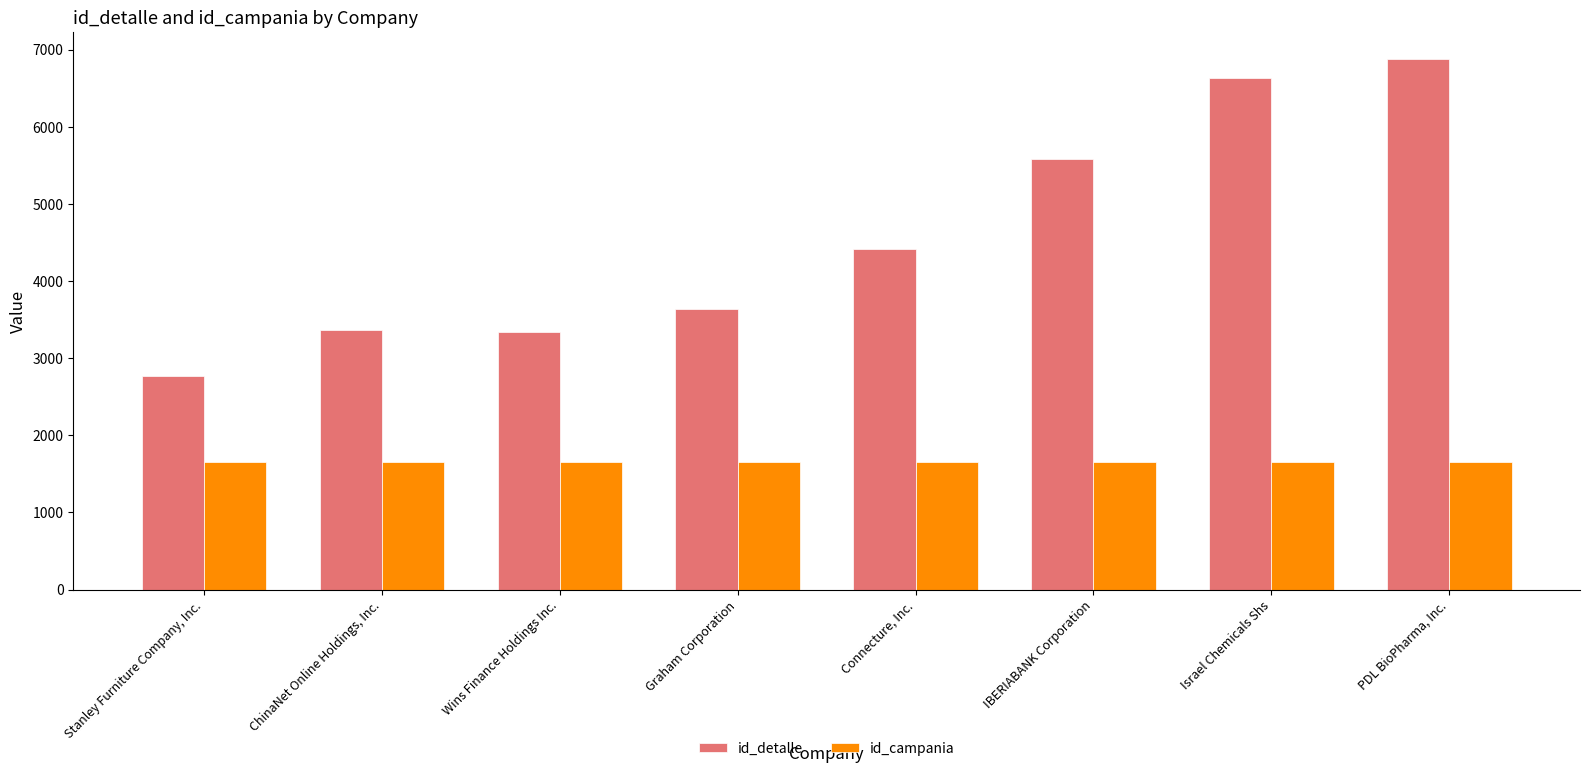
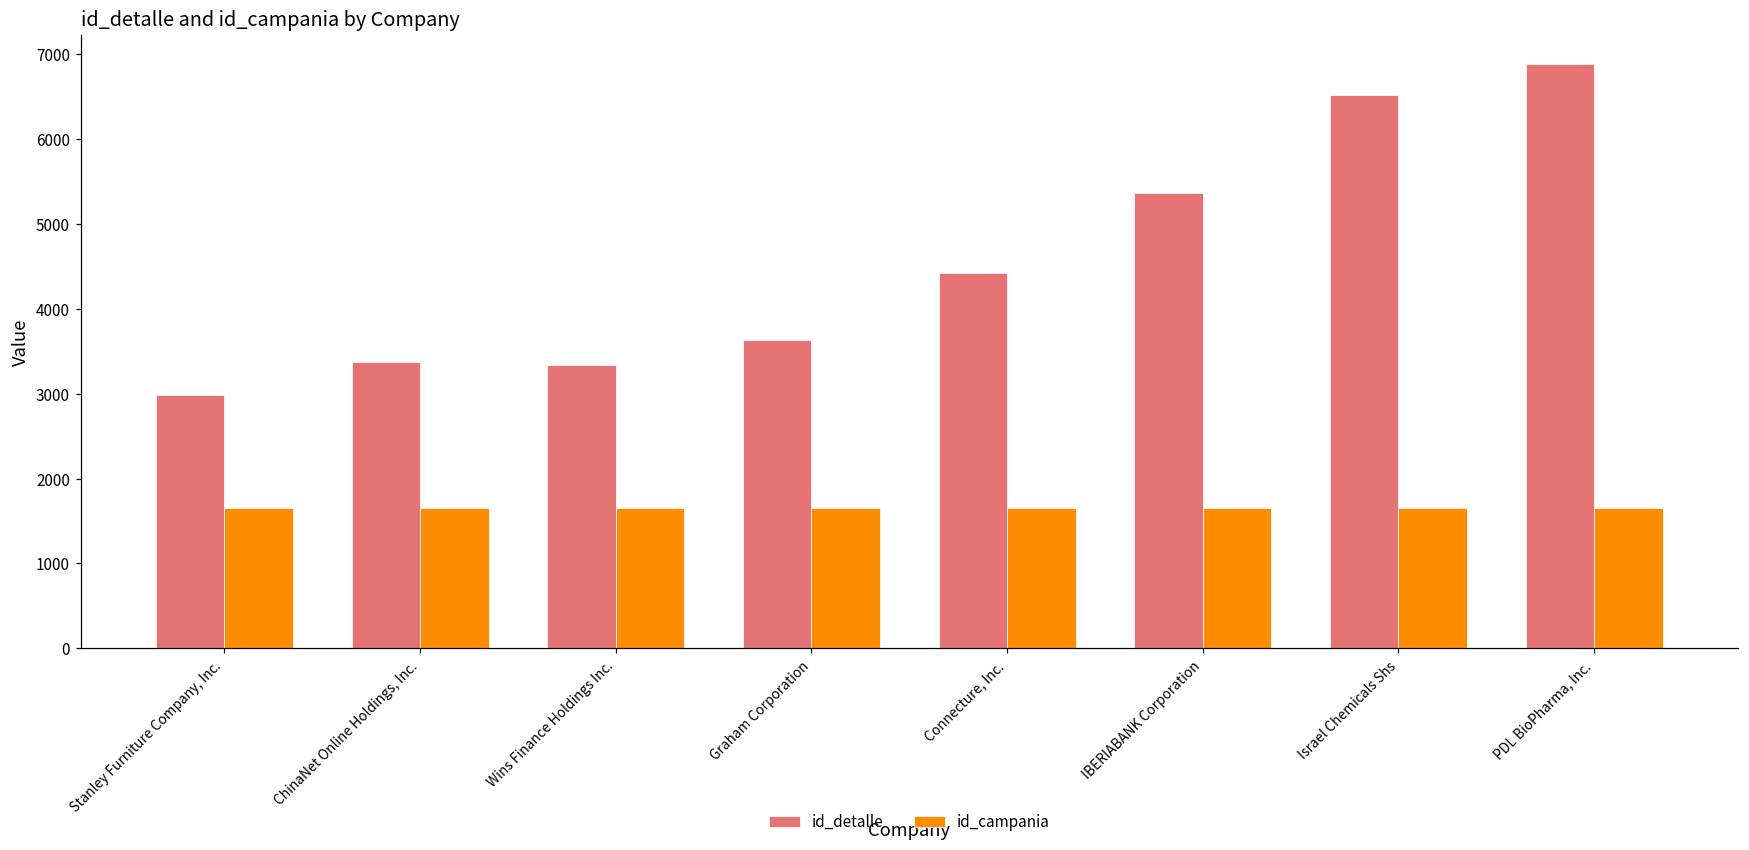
  {
    "id_detalle": {
-     "Stanley Furniture Company, Inc.": 2800,
+     "Stanley Furniture Company, Inc.": 3000,
      "ChinaNet Online Holdings, Inc.": 3400,
      "Wins Finance Holdings Inc.": 3300,
      "Graham Corporation": 3600,
      "Connecture, Inc.": 4400,
-     "IBERIABANK Corporation": 5600,
-     "Israel Chemicals Shs": 6600,
+     "IBERIABANK Corporation": 5400,
+     "Israel Chemicals Shs": 6500,
      "PDL BioPharma, Inc.": 6900
    },
    "id_campania": {
      "Stanley Furniture Company, Inc.": 1700,
      "ChinaNet Online Holdings, Inc.": 1700,
      "Wins Finance Holdings Inc.": 1700,
      "Graham Corporation": 1700,
      "Connecture, Inc.": 1700,
      "IBERIABANK Corporation": 1700,
      "Israel Chemicals Shs": 1700,
      "PDL BioPharma, Inc.": 1700
    }
  }
